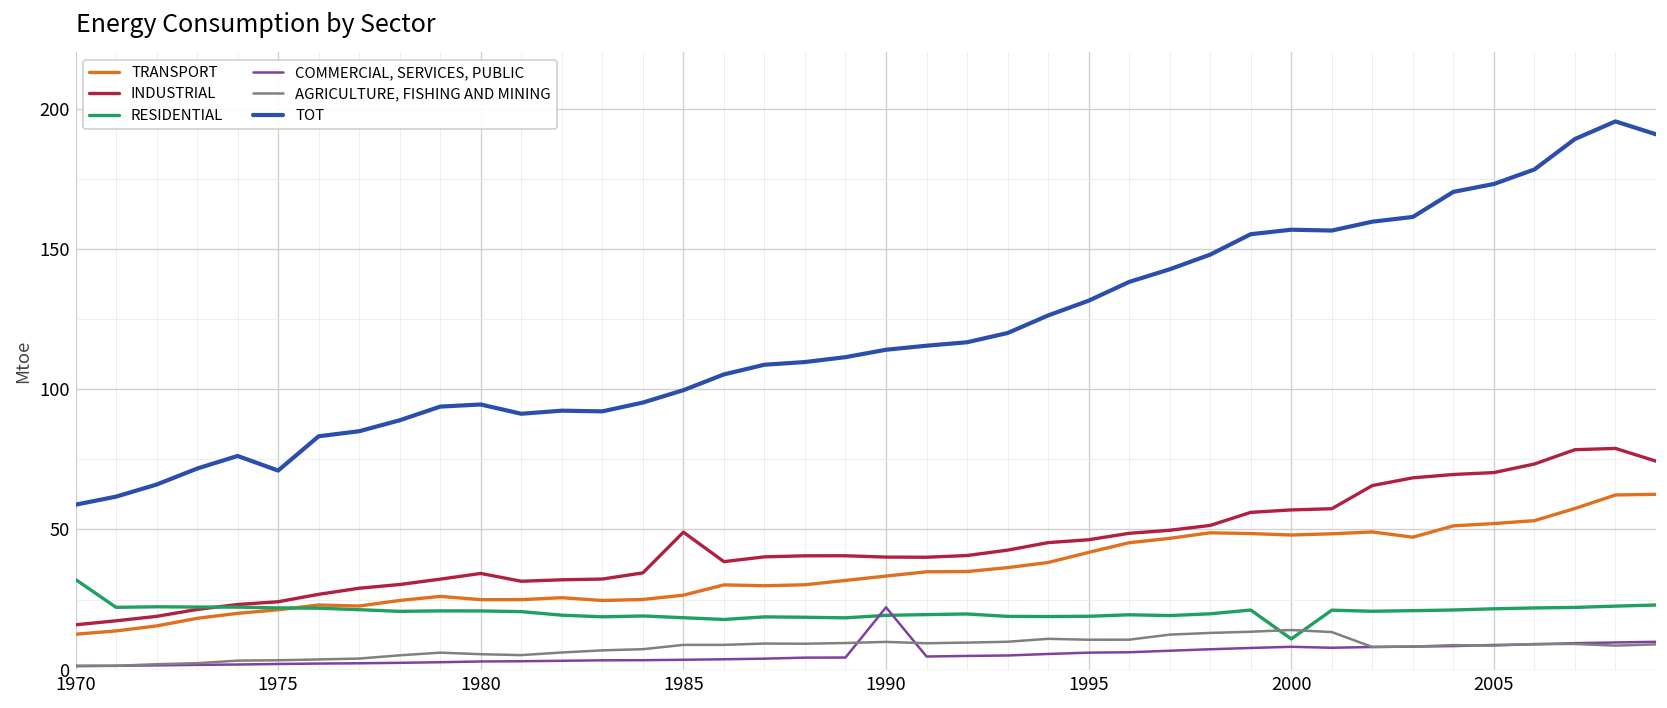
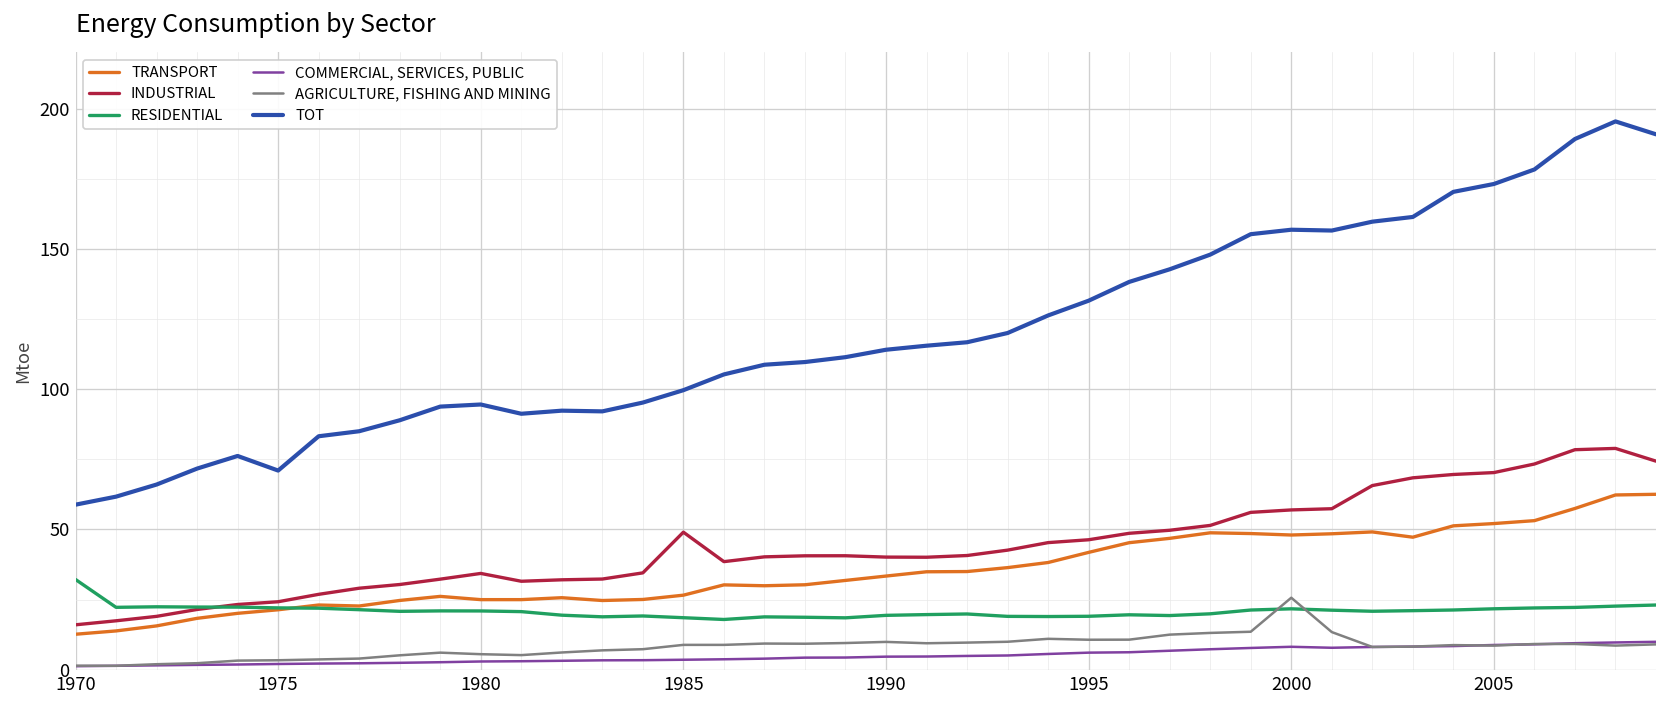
  {
    "TRANSPORT": {
      "1970": 13,
      "1980": 25,
      "1985": 27,
      "1990": 33,
      "1995": 42,
      "2000": 48,
      "2005": 52
    },
    "INDUSTRIAL": {
      "1970": 16,
      "1975": 24,
      "1980": 34,
      "1985": 49,
      "1990": 40,
      "1995": 46,
      "2000": 57,
      "2005": 70
    },
    "RESIDENTIAL": {
      "1970": 32,
      "1980": 21,
      "1985": 19,
      "1990": 19,
      "1995": 19,
-     "2000": 11,
+     "2000": 22,
      "2005": 22
    },
    "COMMERCIAL, SERVICES, PUBLIC": {
      "1975": 2,
      "1980": 3,
      "1985": 4,
-     "1990": 22,
+     "1990": 5,
      "1995": 6,
      "2000": 8
    },
    "AGRICULTURE, FISHING AND MINING": {
      "1975": 3,
      "1980": 6,
      "1985": 9,
      "1990": 10,
      "1995": 11,
-     "2000": 14
+     "2000": 26
    },
    "TOT": {
      "1970": 59,
      "1975": 71,
      "1980": 95,
      "1985": 100,
      "1990": 114,
      "1995": 132,
      "2000": 157,
      "2005": 173
    }
  }
